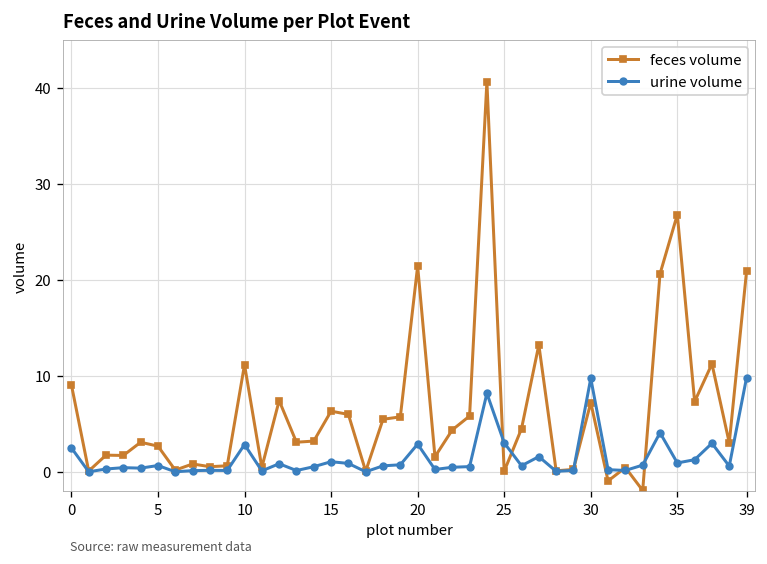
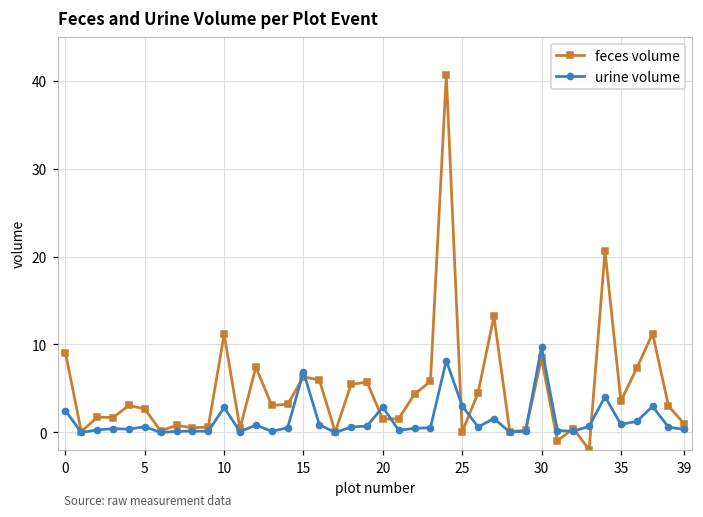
  {
    "feces volume": {
      "0": 9,
      "5": 3,
      "10": 11,
      "15": 6,
-     "20": 21,
+     "20": 2,
      "25": 0,
-     "30": 7,
-     "35": 27,
-     "39": 21
+     "30": 8,
+     "35": 4,
+     "39": 1
    },
    "urine volume": {
      "0": 2,
      "5": 1,
      "10": 3,
-     "15": 1,
+     "15": 7,
      "20": 3,
      "25": 3,
      "30": 10,
      "35": 1,
-     "39": 10
+     "39": 0
    }
  }
